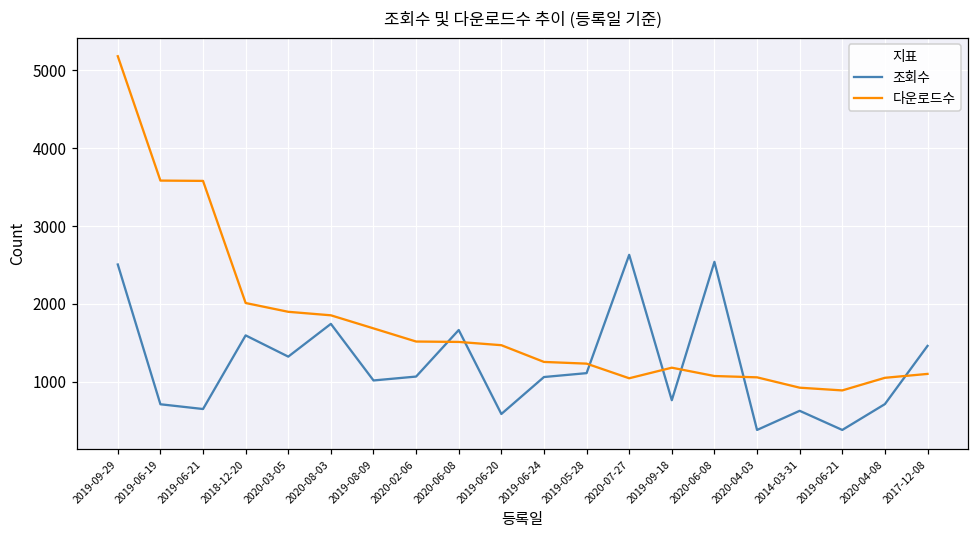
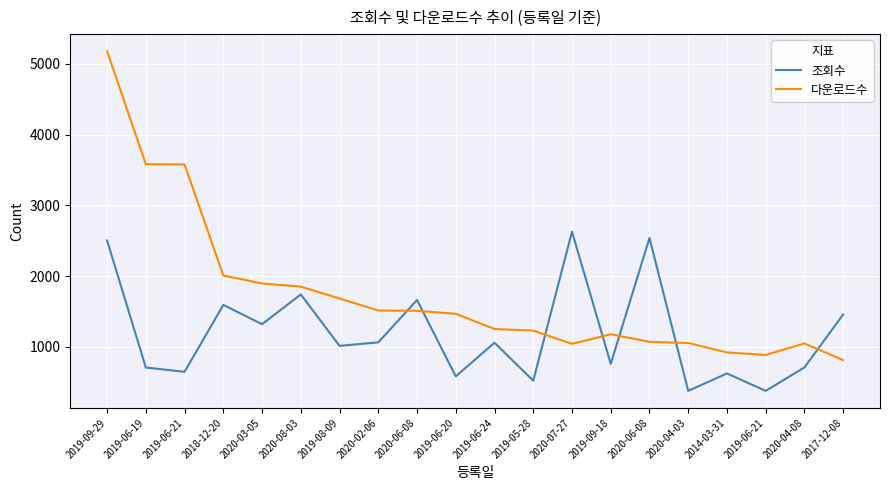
  {
    "조회수": {
      "2019-09-29": 2500,
      "2019-06-19": 700,
      "2018-12-20": 1600,
      "2020-03-05": 1300,
      "2020-08-03": 1700,
      "2019-08-09": 1000,
      "2020-02-06": 1100,
      "2019-06-20": 600,
      "2019-06-24": 1100,
-     "2019-05-28": 1100,
+     "2019-05-28": 500,
      "2020-07-27": 2600,
      "2019-09-18": 800,
      "2020-04-03": 400,
      "2014-03-31": 600,
      "2020-04-08": 700,
      "2017-12-08": 1500
    },
    "다운로드수": {
      "2019-09-29": 5200,
      "2019-06-19": 3600,
      "2018-12-20": 2000,
      "2020-03-05": 1900,
      "2020-08-03": 1900,
      "2019-08-09": 1700,
      "2020-02-06": 1500,
      "2019-06-20": 1500,
      "2019-06-24": 1300,
      "2019-05-28": 1200,
      "2020-07-27": 1000,
      "2019-09-18": 1200,
      "2020-04-03": 1100,
      "2014-03-31": 900,
      "2020-04-08": 1100,
-     "2017-12-08": 1100
+     "2017-12-08": 800
    }
  }
